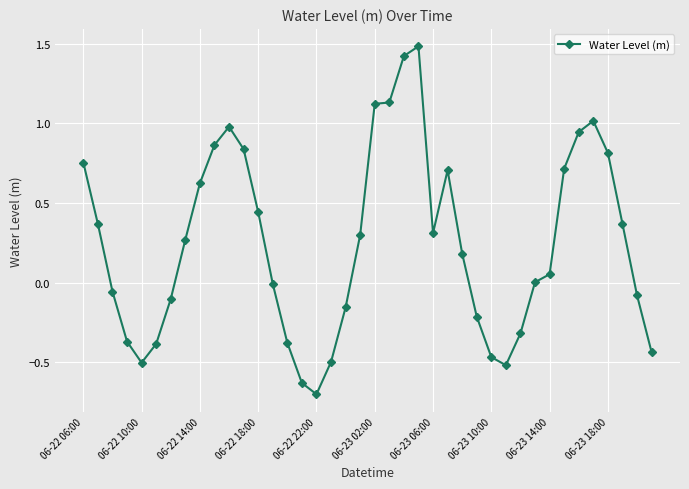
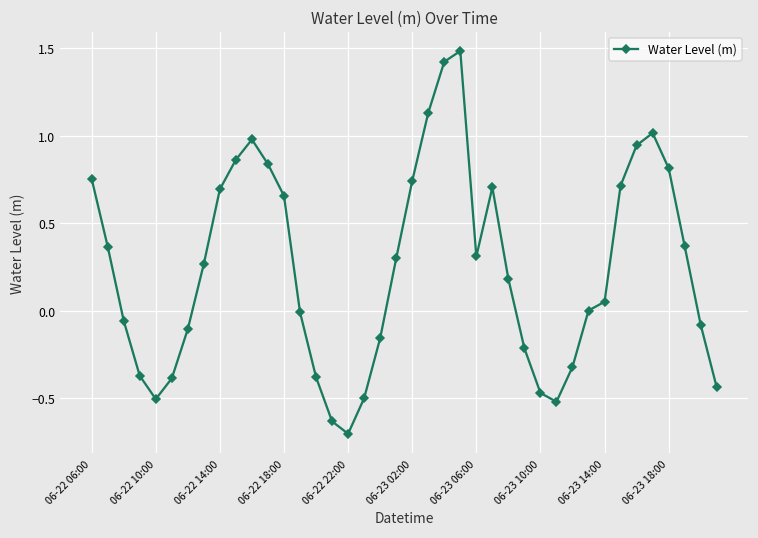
  {
    "06-22 06:00": 0.75,
    "06-22 10:00": -0.50,
-   "06-22 14:00": 0.62,
-   "06-22 18:00": 0.44,
+   "06-22 14:00": 0.70,
+   "06-22 18:00": 0.66,
    "06-22 22:00": -0.70,
-   "06-23 02:00": 1.12,
+   "06-23 02:00": 0.74,
    "06-23 06:00": 0.31,
    "06-23 10:00": -0.47,
    "06-23 14:00": 0.05,
    "06-23 18:00": 0.82
  }
